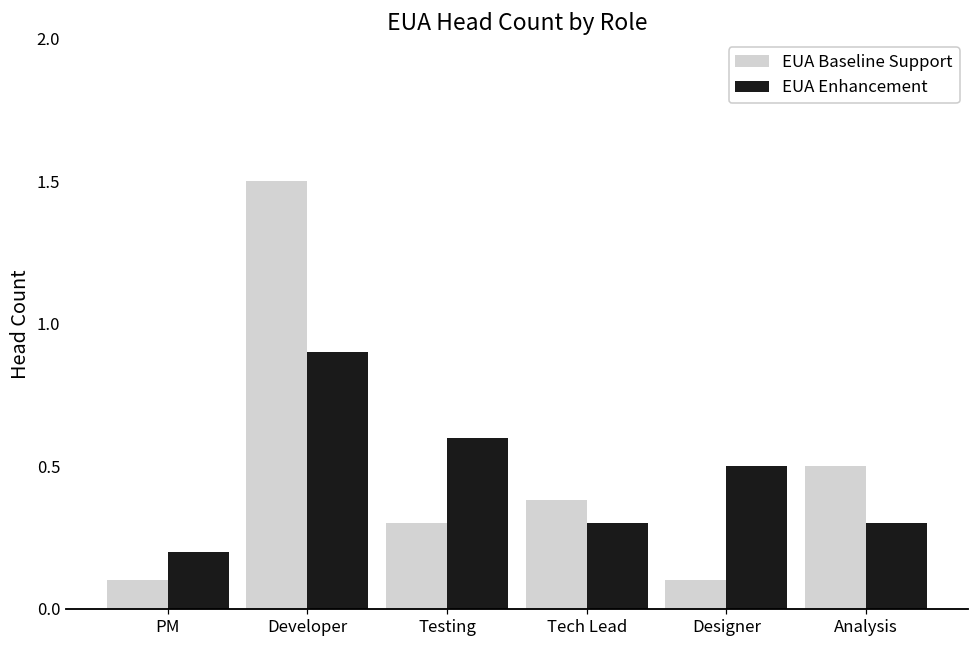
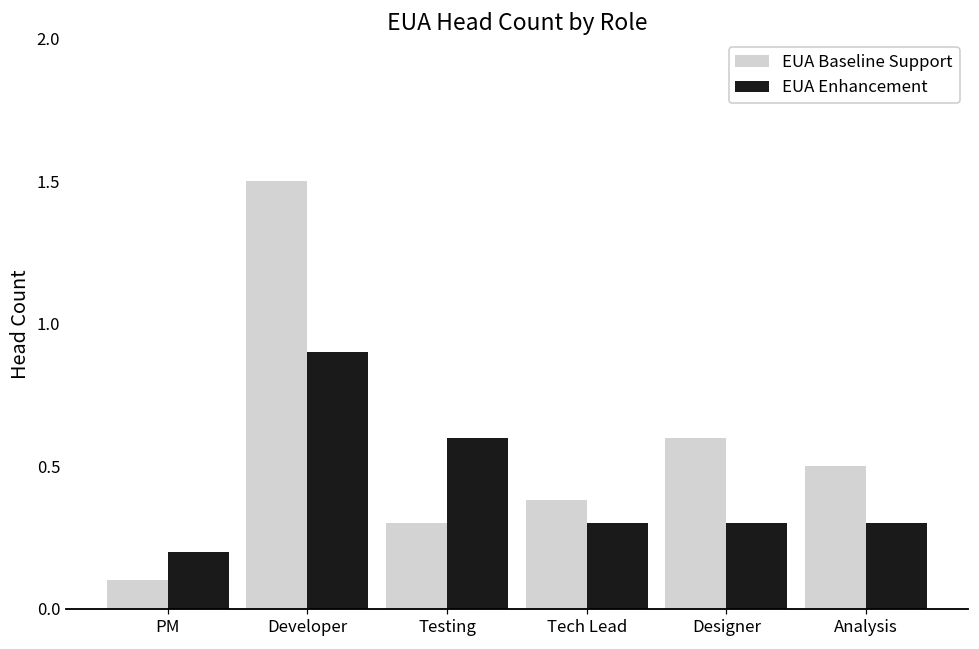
  {
    "EUA Baseline Support": {
      "PM": 0.1,
      "Developer": 1.5,
      "Testing": 0.3,
      "Tech Lead": 0.38,
-     "Designer": 0.1,
+     "Designer": 0.6,
      "Analysis": 0.5
    },
    "EUA Enhancement": {
      "PM": 0.2,
      "Developer": 0.9,
      "Testing": 0.6,
      "Tech Lead": 0.3,
-     "Designer": 0.5,
+     "Designer": 0.3,
      "Analysis": 0.3
    }
  }
